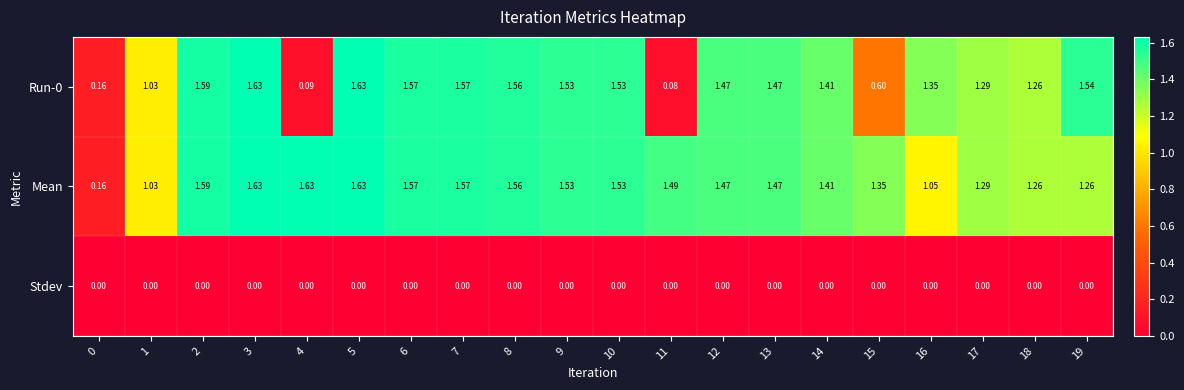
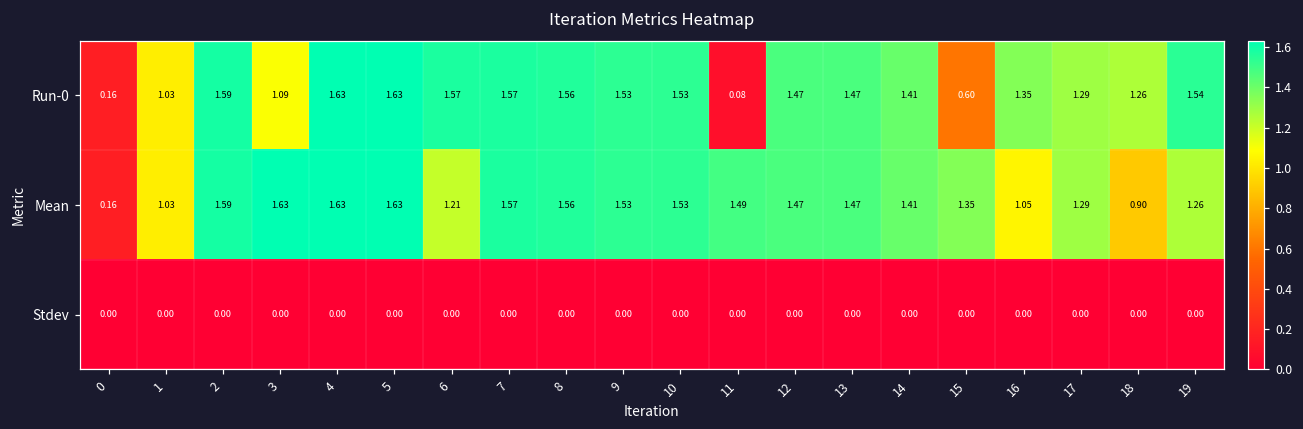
  {
    "Run-0": {
      "0": 0.16,
      "1": 1.03,
      "2": 1.59,
-     "3": 1.63,
-     "4": 0.09,
+     "3": 1.09,
+     "4": 1.63,
      "5": 1.63,
      "6": 1.57,
      "7": 1.57,
      "8": 1.56,
      "9": 1.53,
      "10": 1.53,
      "11": 0.08,
      "12": 1.47,
      "13": 1.47,
      "14": 1.41,
      "15": 0.60,
      "16": 1.35,
      "17": 1.29,
      "18": 1.26,
      "19": 1.54
    },
    "Mean": {
      "0": 0.16,
      "1": 1.03,
      "2": 1.59,
      "3": 1.63,
      "4": 1.63,
      "5": 1.63,
-     "6": 1.57,
+     "6": 1.21,
      "7": 1.57,
      "8": 1.56,
      "9": 1.53,
      "10": 1.53,
      "11": 1.49,
      "12": 1.47,
      "13": 1.47,
      "14": 1.41,
      "15": 1.35,
      "16": 1.05,
      "17": 1.29,
-     "18": 1.26,
+     "18": 0.90,
      "19": 1.26
    },
    "Stdev": {
      "0": 0.00,
      "1": 0.00,
      "2": 0.00,
      "3": 0.00,
      "4": 0.00,
      "5": 0.00,
      "6": 0.00,
      "7": 0.00,
      "8": 0.00,
      "9": 0.00,
      "10": 0.00,
      "11": 0.00,
      "12": 0.00,
      "13": 0.00,
      "14": 0.00,
      "15": 0.00,
      "16": 0.00,
      "17": 0.00,
      "18": 0.00,
      "19": 0.00
    }
  }
